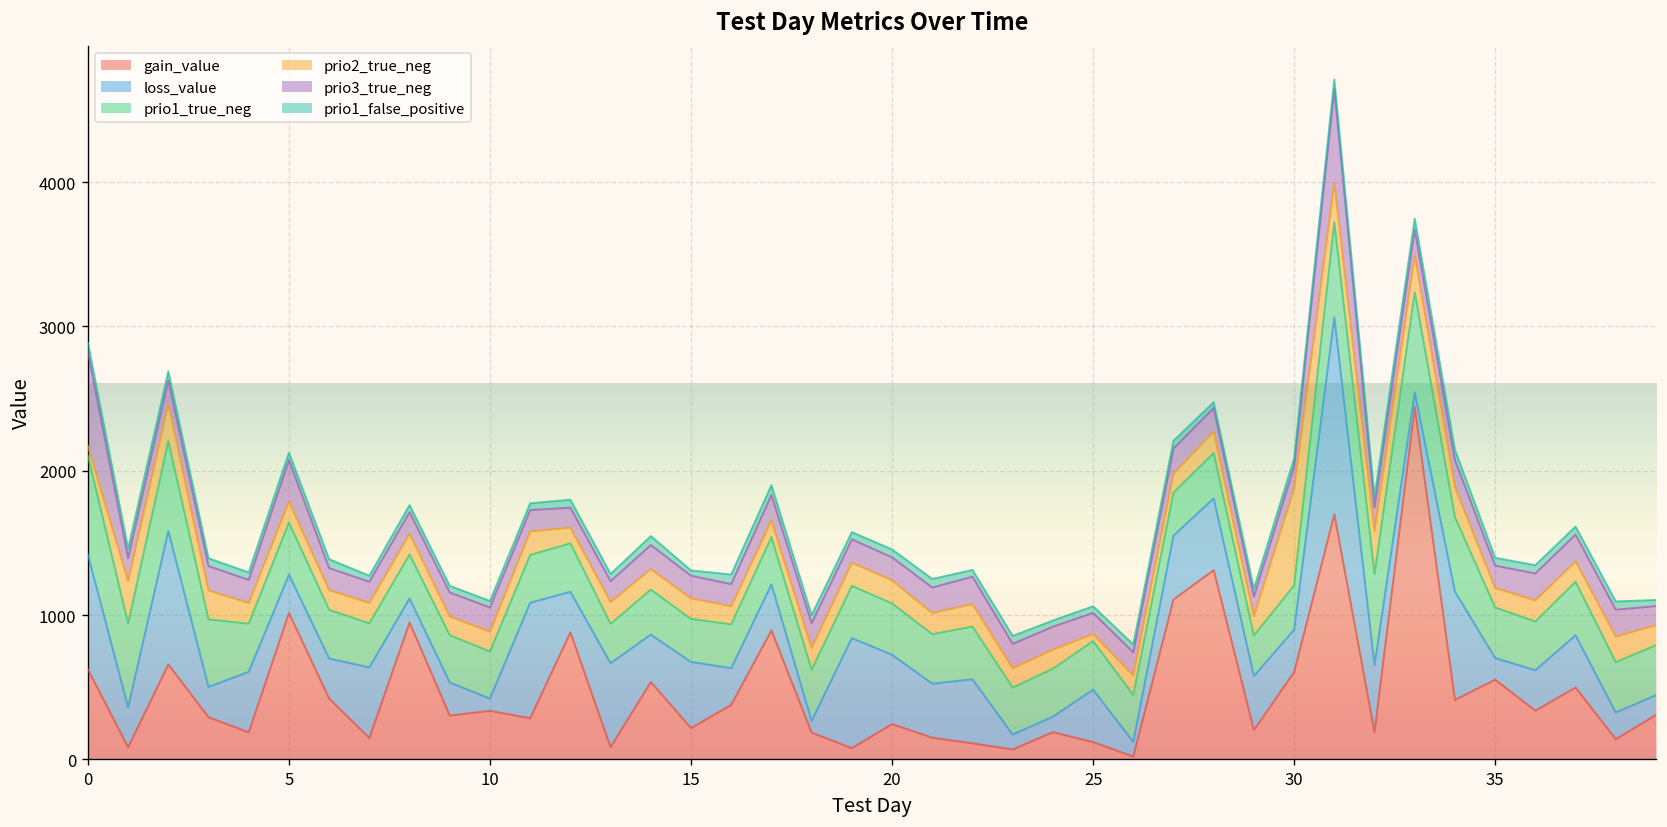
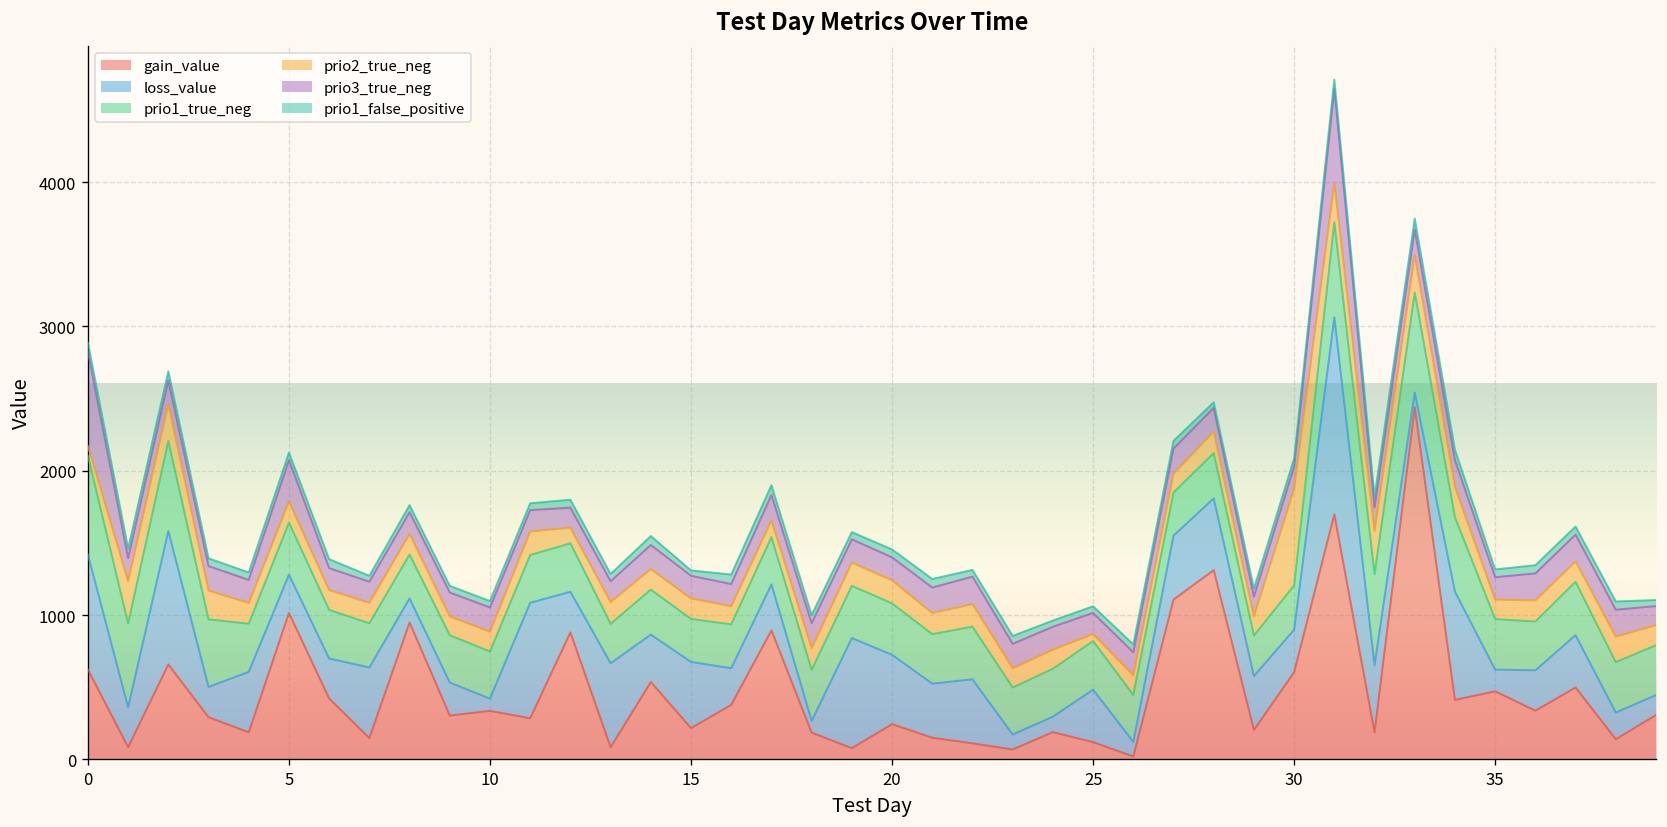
  {
    "gain_value": {
      "0": 620,
      "5": 1010,
      "10": 340,
      "15": 220,
      "20": 250,
      "25": 120,
      "30": 600,
-     "35": 550
+     "35": 470
    },
    "prio2_true_neg": {
      "0": 70,
      "5": 150,
      "10": 140,
      "15": 140,
      "20": 160,
      "25": 50,
      "30": 670,
      "35": 140
    },
    "prio3_true_neg": {
      "0": 650,
      "5": 290,
      "10": 170,
      "15": 160,
      "20": 160,
      "25": 150,
      "30": 160,
      "35": 160
    }
  }
